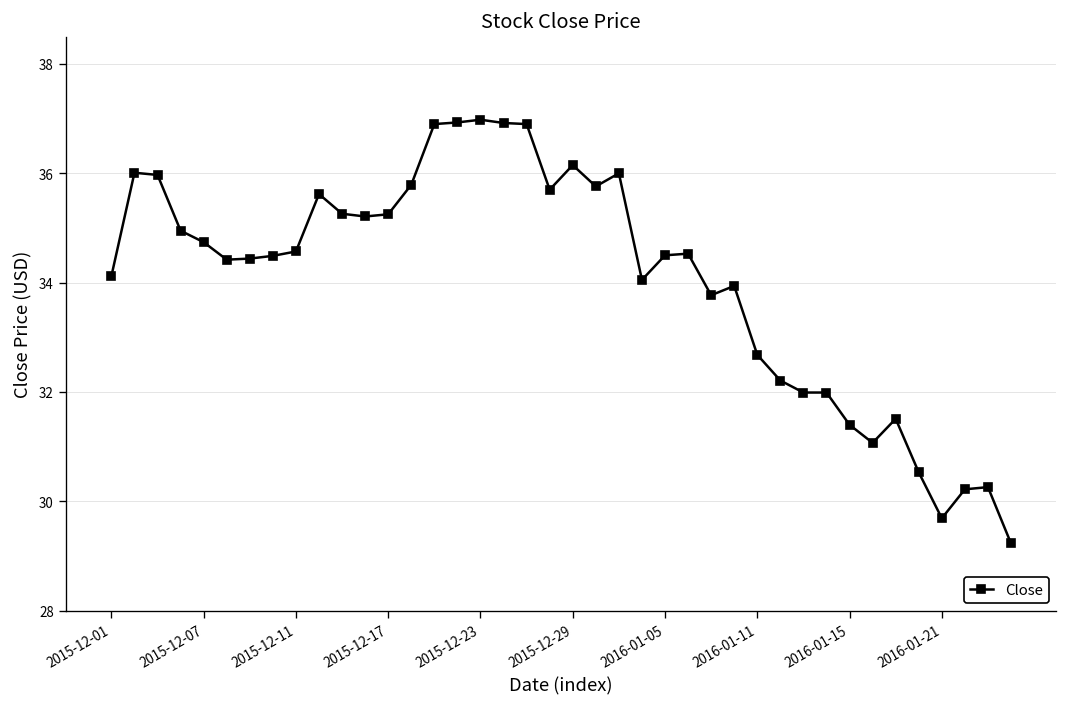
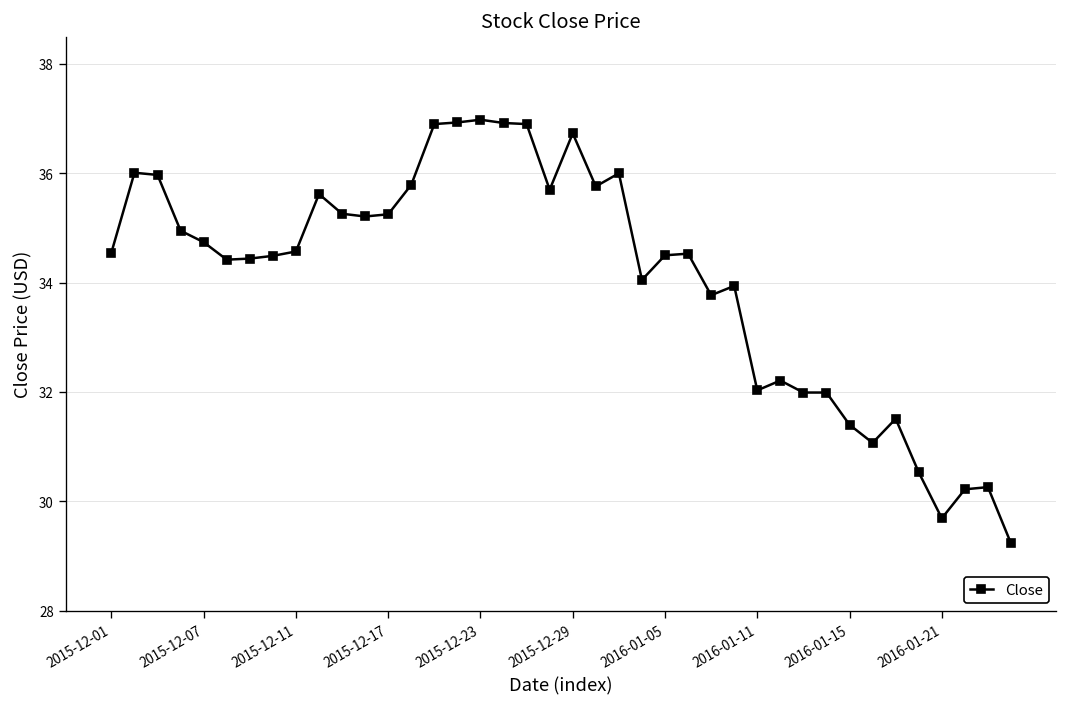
  {
-   "2015-12-01": 34.1,
+   "2015-12-01": 34.6,
    "2015-12-07": 34.7,
    "2015-12-11": 34.6,
    "2015-12-17": 35.3,
    "2015-12-23": 37.0,
-   "2015-12-29": 36.2,
+   "2015-12-29": 36.7,
    "2016-01-05": 34.5,
-   "2016-01-11": 32.7,
+   "2016-01-11": 32.0,
    "2016-01-15": 31.4,
    "2016-01-21": 29.7
  }
